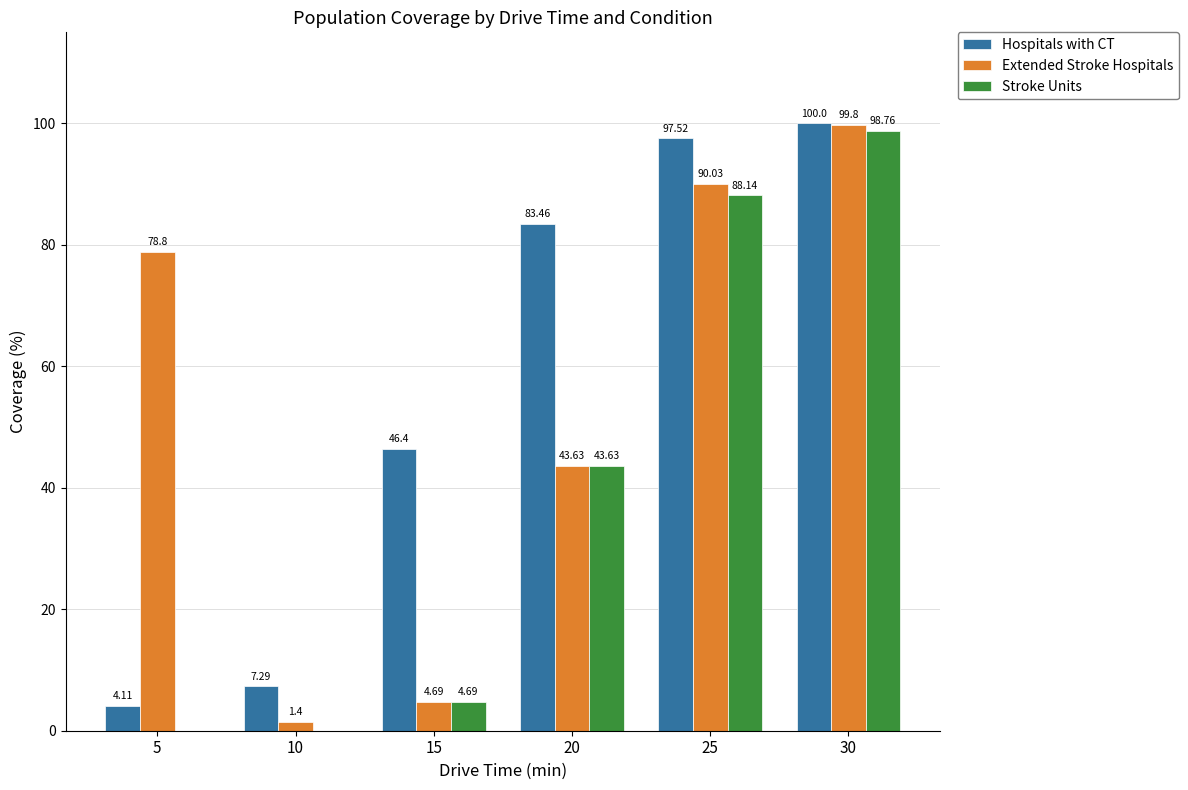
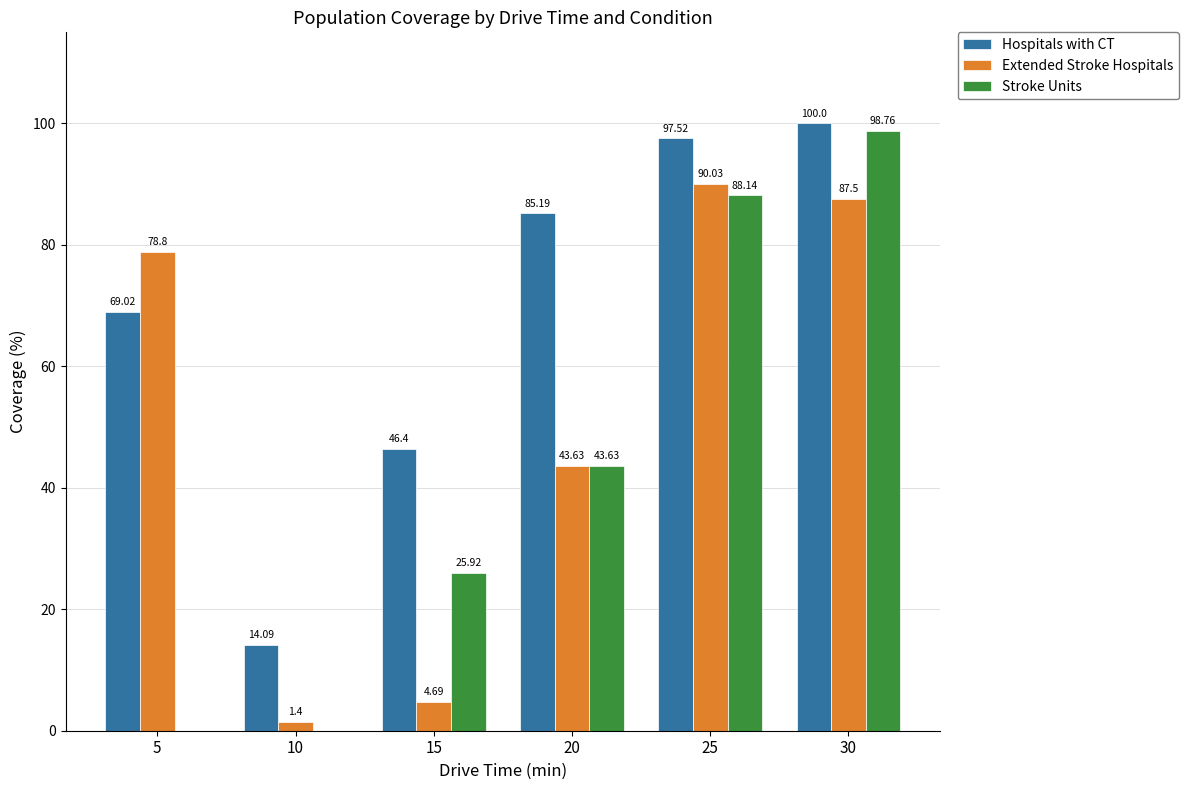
  {
    "Hospitals with CT": {
-     "5": 4.11,
-     "10": 7.29,
+     "5": 69.02,
+     "10": 14.09,
      "15": 46.4,
-     "20": 83.46,
+     "20": 85.19,
      "25": 97.52,
      "30": 100.0
    },
    "Extended Stroke Hospitals": {
      "5": 78.8,
      "10": 1.4,
      "15": 4.69,
      "20": 43.63,
      "25": 90.03,
-     "30": 99.8
+     "30": 87.5
    },
    "Stroke Units": {
-     "15": 4.69,
+     "15": 25.92,
      "20": 43.63,
      "25": 88.14,
      "30": 98.76
    }
  }
